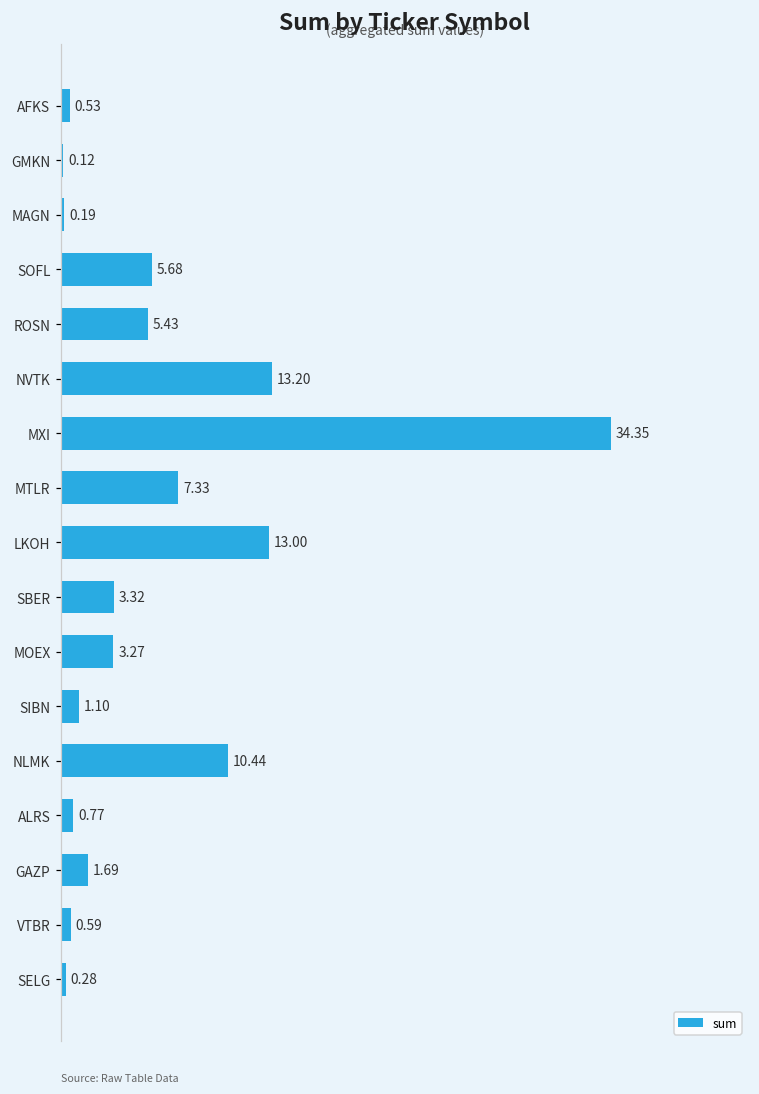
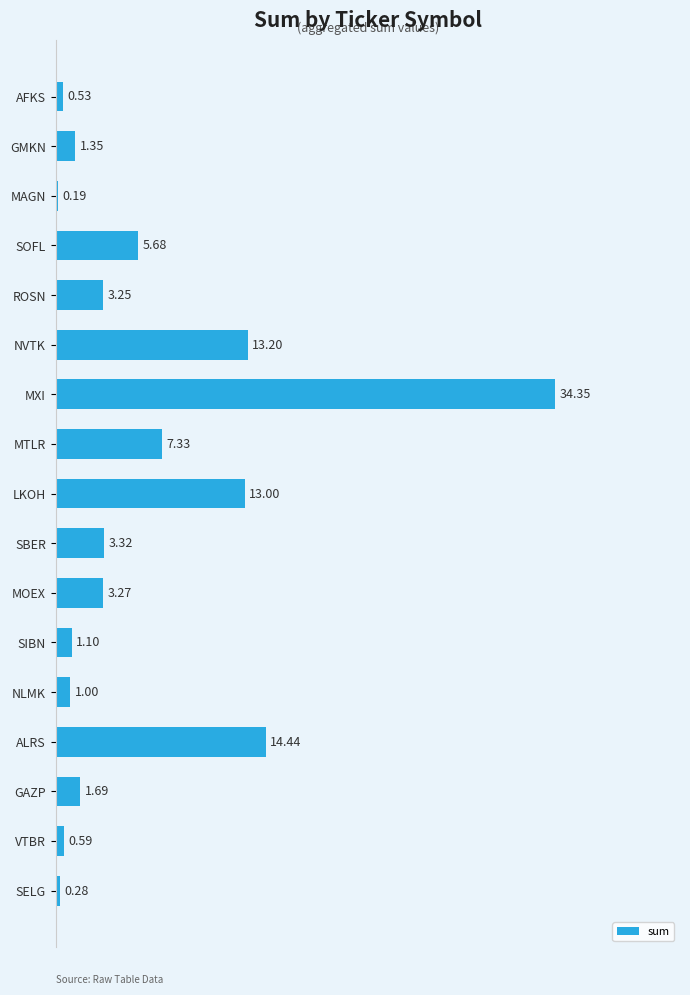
  {
    "AFKS": 0.53,
-   "GMKN": 0.12,
+   "GMKN": 1.35,
    "MAGN": 0.19,
    "SOFL": 5.68,
-   "ROSN": 5.43,
+   "ROSN": 3.25,
    "NVTK": 13.20,
    "MXI": 34.35,
    "MTLR": 7.33,
    "LKOH": 13.00,
    "SBER": 3.32,
    "MOEX": 3.27,
    "SIBN": 1.10,
-   "NLMK": 10.44,
-   "ALRS": 0.77,
+   "NLMK": 1.00,
+   "ALRS": 14.44,
    "GAZP": 1.69,
    "VTBR": 0.59,
    "SELG": 0.28
  }
